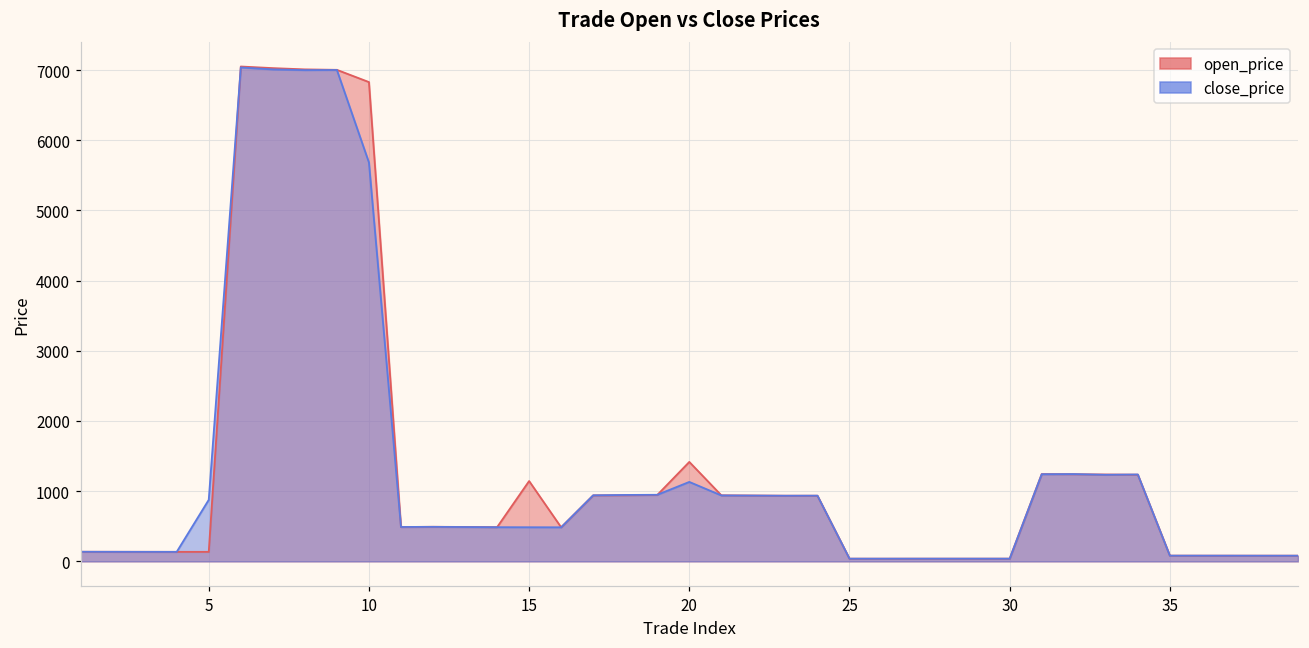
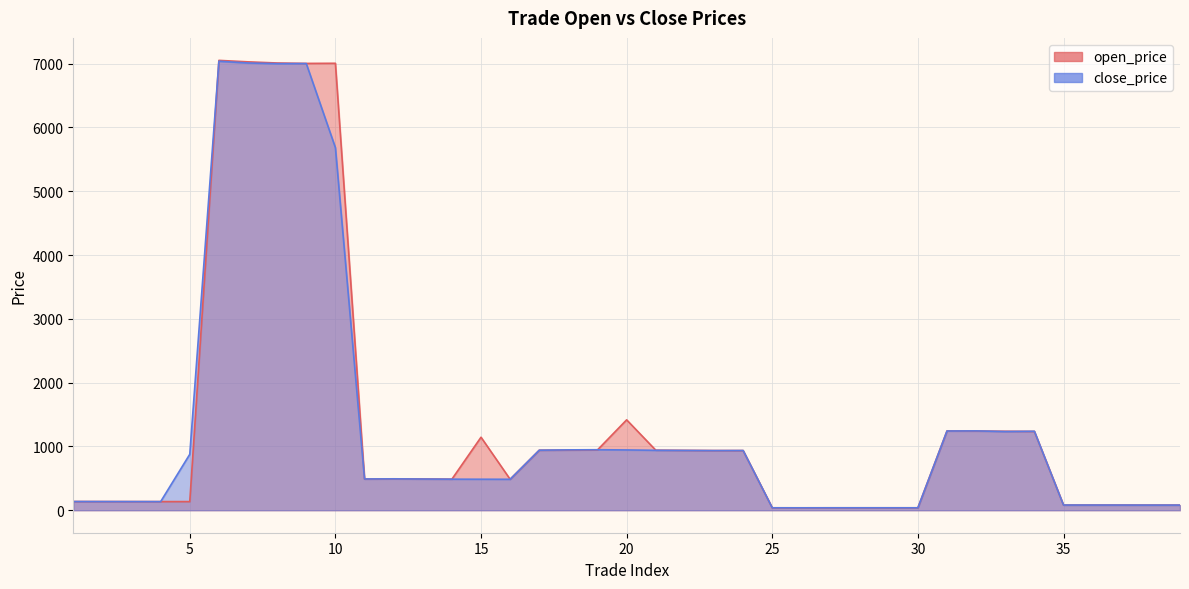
  {
    "open_price": {
      "5": 100,
-     "10": 6800,
+     "10": 7000,
      "15": 1100,
      "20": 1400
    },
    "close_price": {
      "5": 900,
      "10": 5700,
      "15": 500,
-     "20": 1100
+     "20": 900
    }
  }
